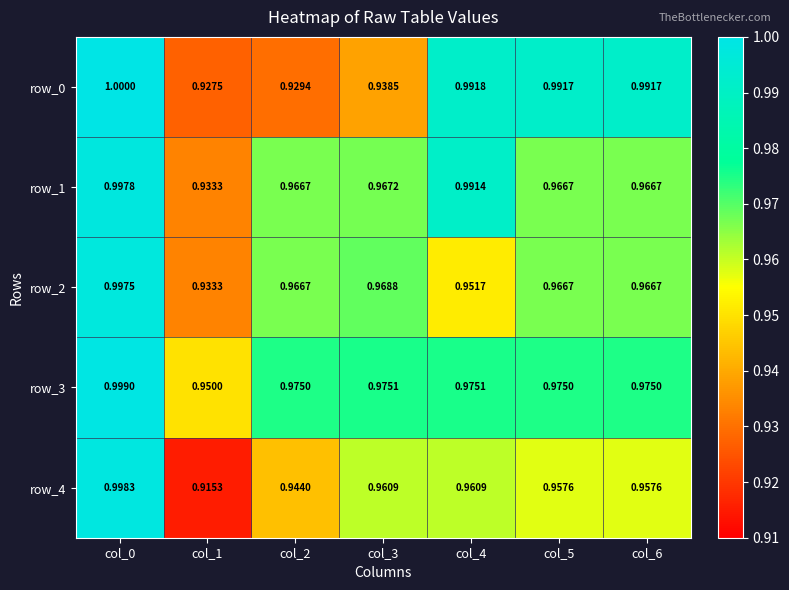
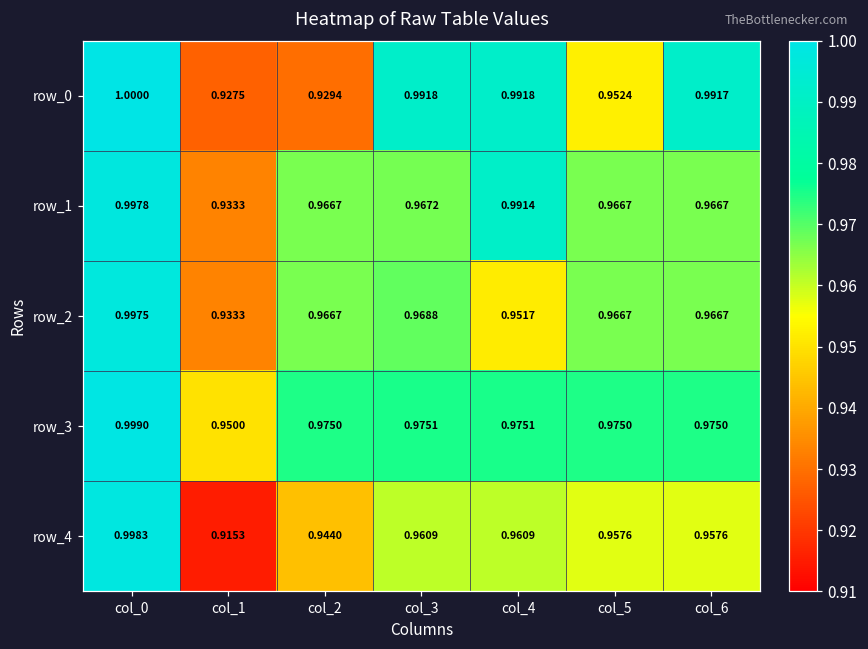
  {
    "row_0": {
      "col_0": 1.0000,
      "col_1": 0.9275,
      "col_2": 0.9294,
-     "col_3": 0.9385,
+     "col_3": 0.9918,
      "col_4": 0.9918,
-     "col_5": 0.9917,
+     "col_5": 0.9524,
      "col_6": 0.9917
    },
    "row_1": {
      "col_0": 0.9978,
      "col_1": 0.9333,
      "col_2": 0.9667,
      "col_3": 0.9672,
      "col_4": 0.9914,
      "col_5": 0.9667,
      "col_6": 0.9667
    },
    "row_2": {
      "col_0": 0.9975,
      "col_1": 0.9333,
      "col_2": 0.9667,
      "col_3": 0.9688,
      "col_4": 0.9517,
      "col_5": 0.9667,
      "col_6": 0.9667
    },
    "row_3": {
      "col_0": 0.9990,
      "col_1": 0.9500,
      "col_2": 0.9750,
      "col_3": 0.9751,
      "col_4": 0.9751,
      "col_5": 0.9750,
      "col_6": 0.9750
    },
    "row_4": {
      "col_0": 0.9983,
      "col_1": 0.9153,
      "col_2": 0.9440,
      "col_3": 0.9609,
      "col_4": 0.9609,
      "col_5": 0.9576,
      "col_6": 0.9576
    }
  }
